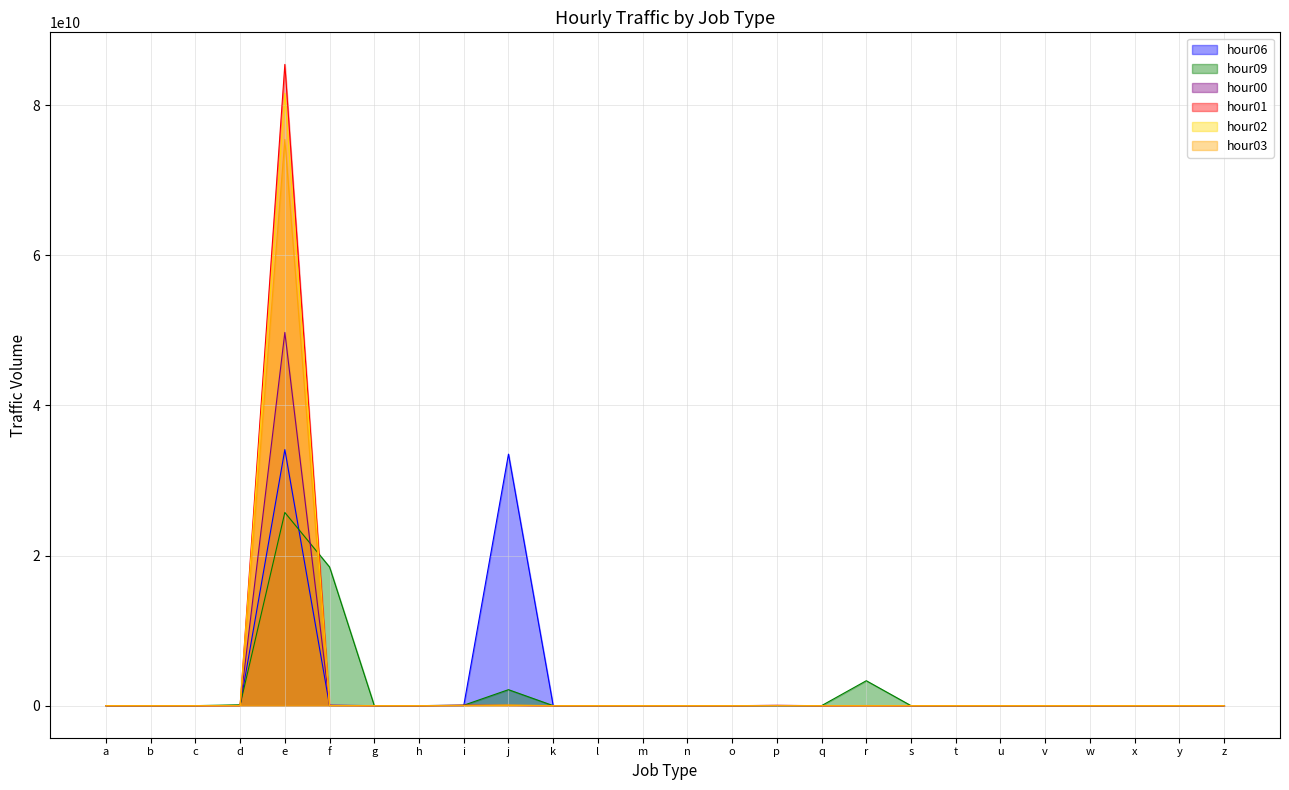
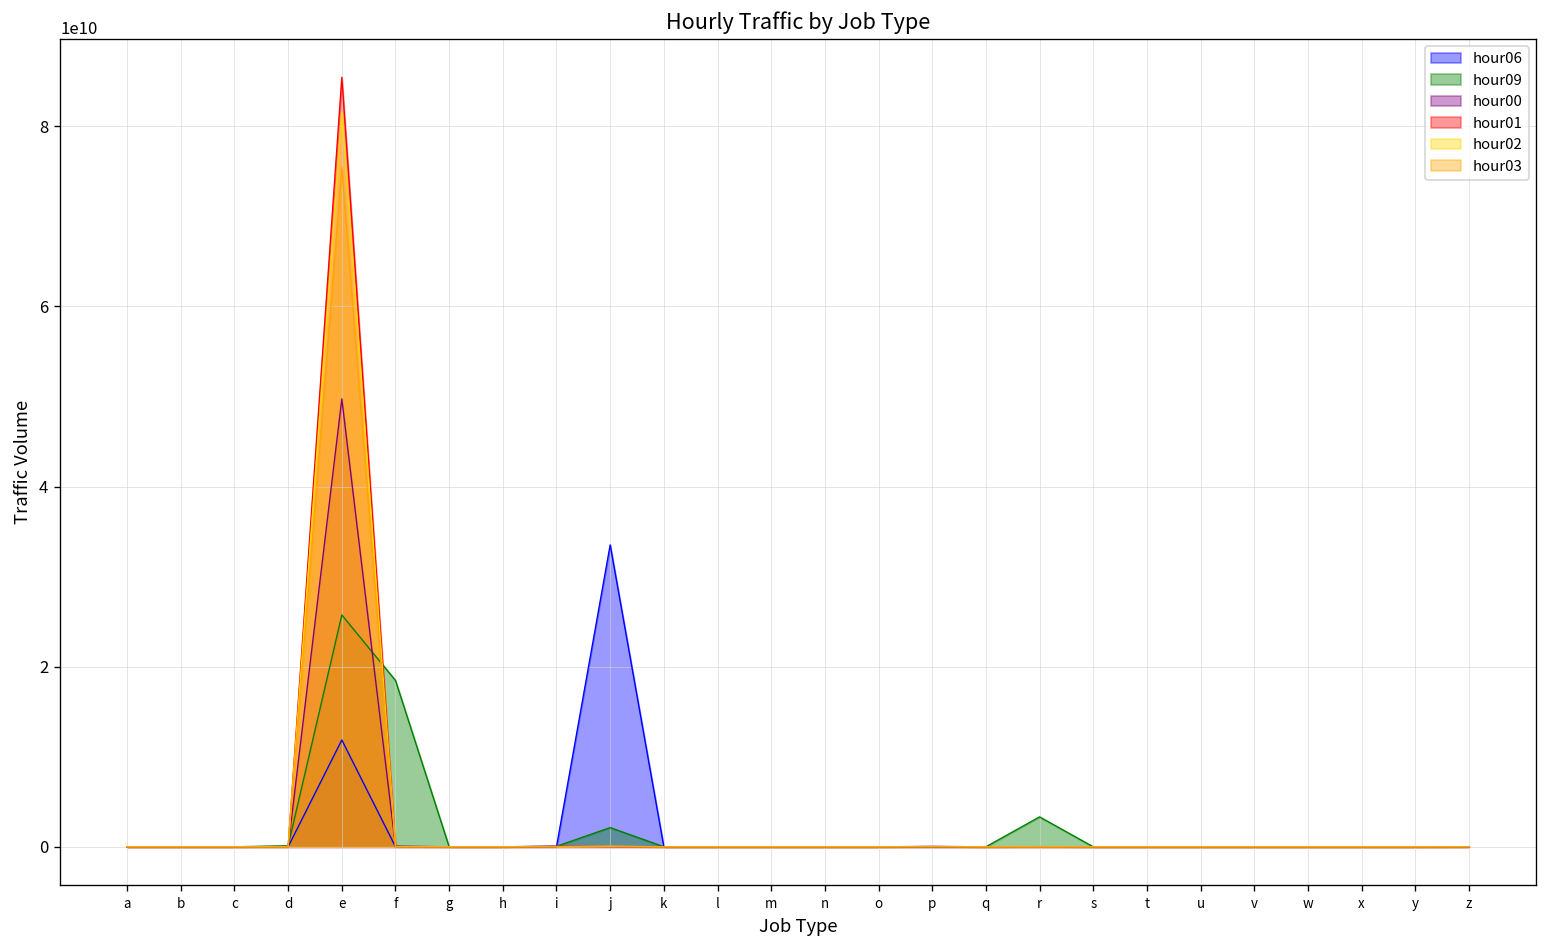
  {
    "hour06": {
-     "e": 34000000000,
+     "e": 12000000000,
      "j": 34000000000
    },
    "hour09": {
      "e": 26000000000,
      "f": 18000000000,
      "j": 2000000000,
      "r": 3000000000
    },
    "hour00": {
      "e": 50000000000
    },
    "hour01": {
      "e": 85000000000
    }
  }
